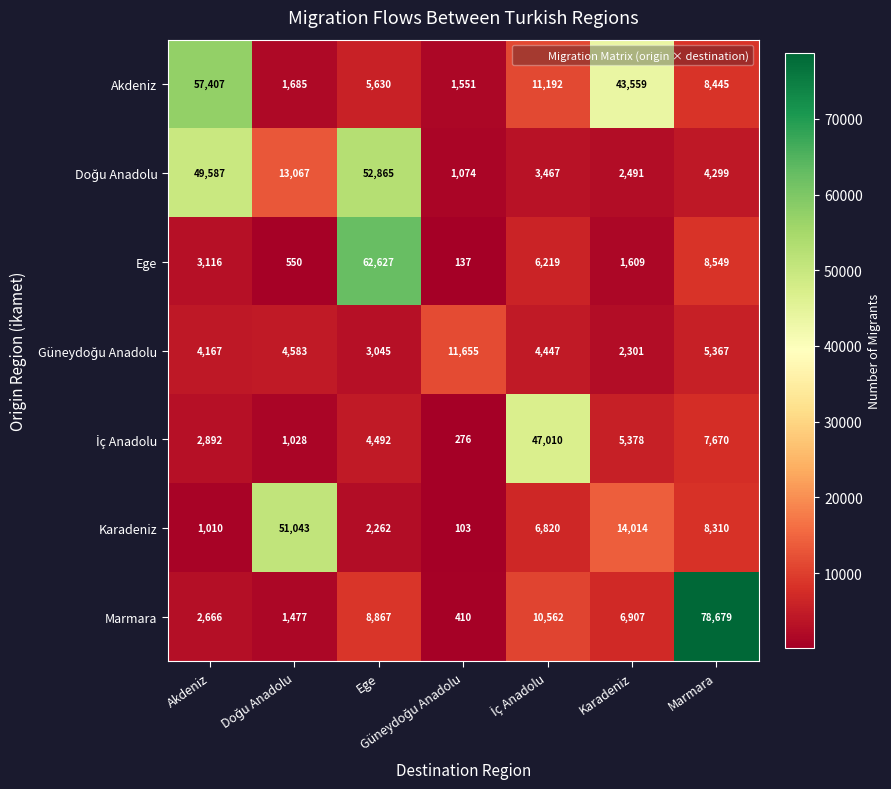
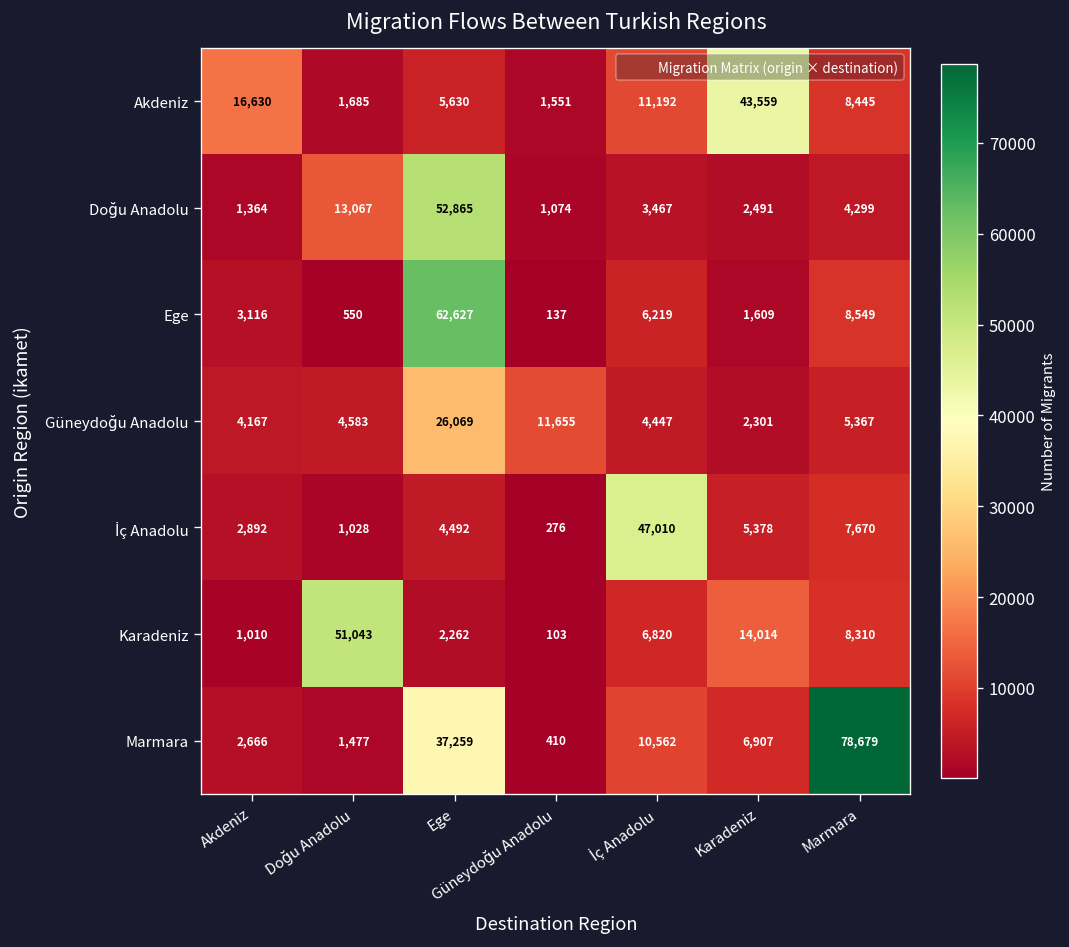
  {
    "Akdeniz": {
-     "Akdeniz": "57,407",
+     "Akdeniz": "16,630",
      "Doğu Anadolu": "1,685",
      "Ege": "5,630",
      "Güneydoğu Anadolu": "1,551",
      "İç Anadolu": "11,192",
      "Karadeniz": "43,559",
      "Marmara": "8,445"
    },
    "Doğu Anadolu": {
-     "Akdeniz": "49,587",
+     "Akdeniz": "1,364",
      "Doğu Anadolu": "13,067",
      "Ege": "52,865",
      "Güneydoğu Anadolu": "1,074",
      "İç Anadolu": "3,467",
      "Karadeniz": "2,491",
      "Marmara": "4,299"
    },
    "Ege": {
      "Akdeniz": "3,116",
      "Doğu Anadolu": "550",
      "Ege": "62,627",
      "Güneydoğu Anadolu": "137",
      "İç Anadolu": "6,219",
      "Karadeniz": "1,609",
      "Marmara": "8,549"
    },
    "Güneydoğu Anadolu": {
      "Akdeniz": "4,167",
      "Doğu Anadolu": "4,583",
-     "Ege": "3,045",
+     "Ege": "26,069",
      "Güneydoğu Anadolu": "11,655",
      "İç Anadolu": "4,447",
      "Karadeniz": "2,301",
      "Marmara": "5,367"
    },
    "İç Anadolu": {
      "Akdeniz": "2,892",
      "Doğu Anadolu": "1,028",
      "Ege": "4,492",
      "Güneydoğu Anadolu": "276",
      "İç Anadolu": "47,010",
      "Karadeniz": "5,378",
      "Marmara": "7,670"
    },
    "Karadeniz": {
      "Akdeniz": "1,010",
      "Doğu Anadolu": "51,043",
      "Ege": "2,262",
      "Güneydoğu Anadolu": "103",
      "İç Anadolu": "6,820",
      "Karadeniz": "14,014",
      "Marmara": "8,310"
    },
    "Marmara": {
      "Akdeniz": "2,666",
      "Doğu Anadolu": "1,477",
-     "Ege": "8,867",
+     "Ege": "37,259",
      "Güneydoğu Anadolu": "410",
      "İç Anadolu": "10,562",
      "Karadeniz": "6,907",
      "Marmara": "78,679"
    }
  }
